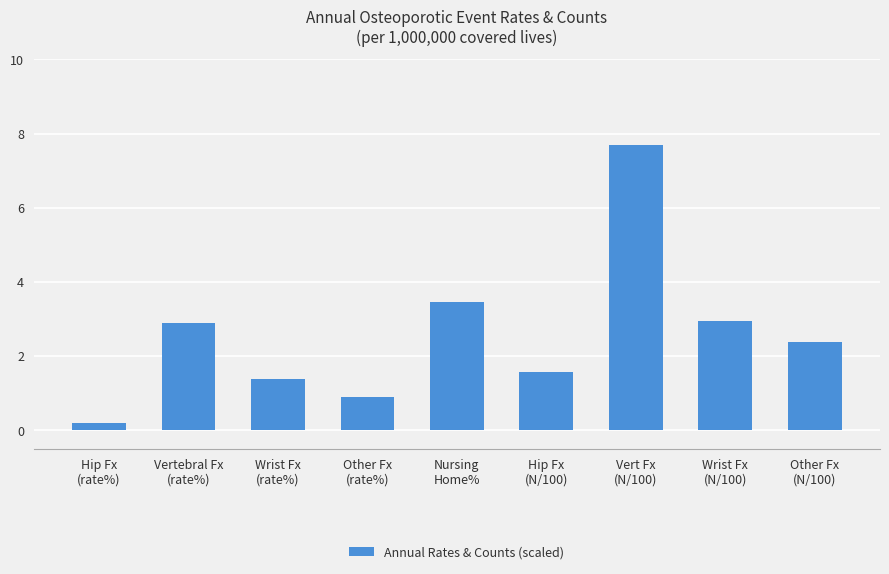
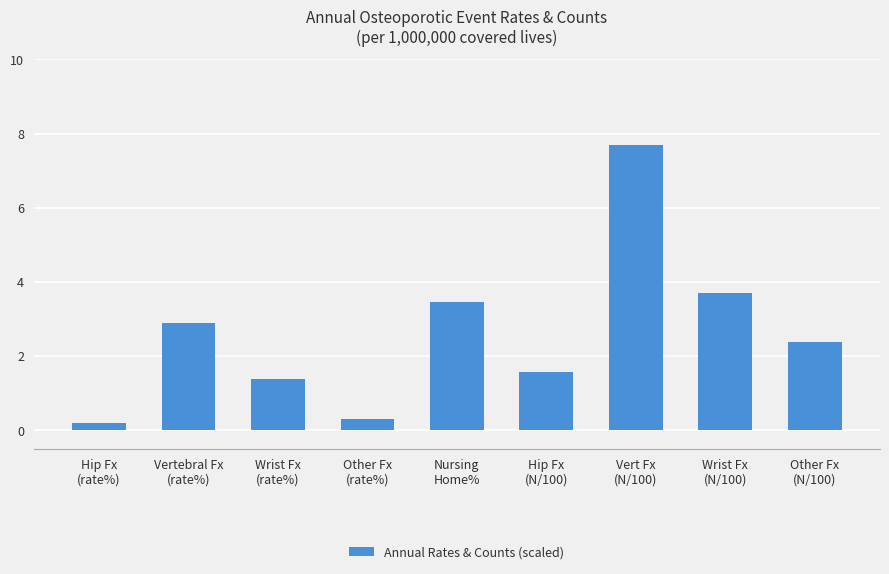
  {
    "Hip Fx (rate%)": 0.2,
    "Vertebral Fx (rate%)": 2.9,
    "Wrist Fx (rate%)": 1.4,
-   "Other Fx (rate%)": 0.9,
+   "Other Fx (rate%)": 0.3,
    "Nursing Home%": 3.5,
    "Hip Fx (N/100)": 1.6,
    "Vert Fx (N/100)": 7.7,
-   "Wrist Fx (N/100)": 3.0,
+   "Wrist Fx (N/100)": 3.7,
    "Other Fx (N/100)": 2.4
  }
